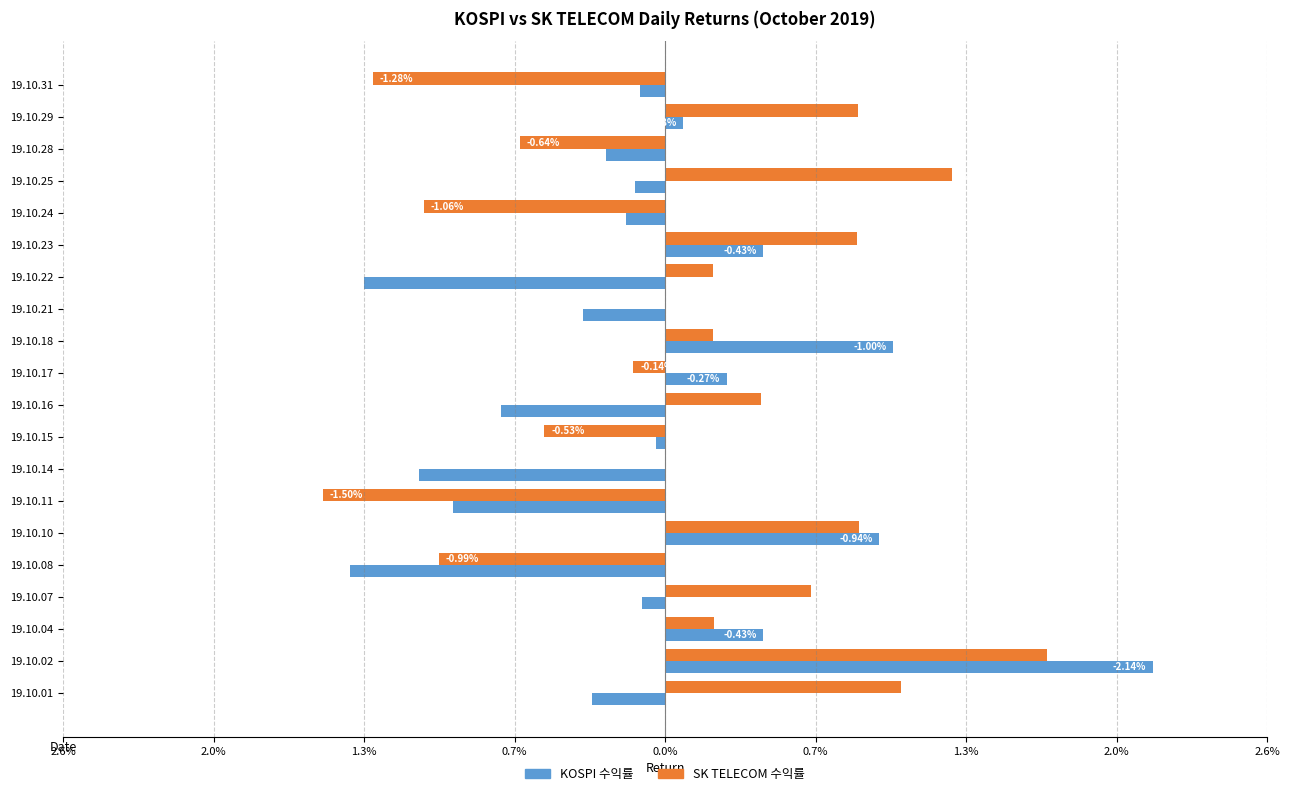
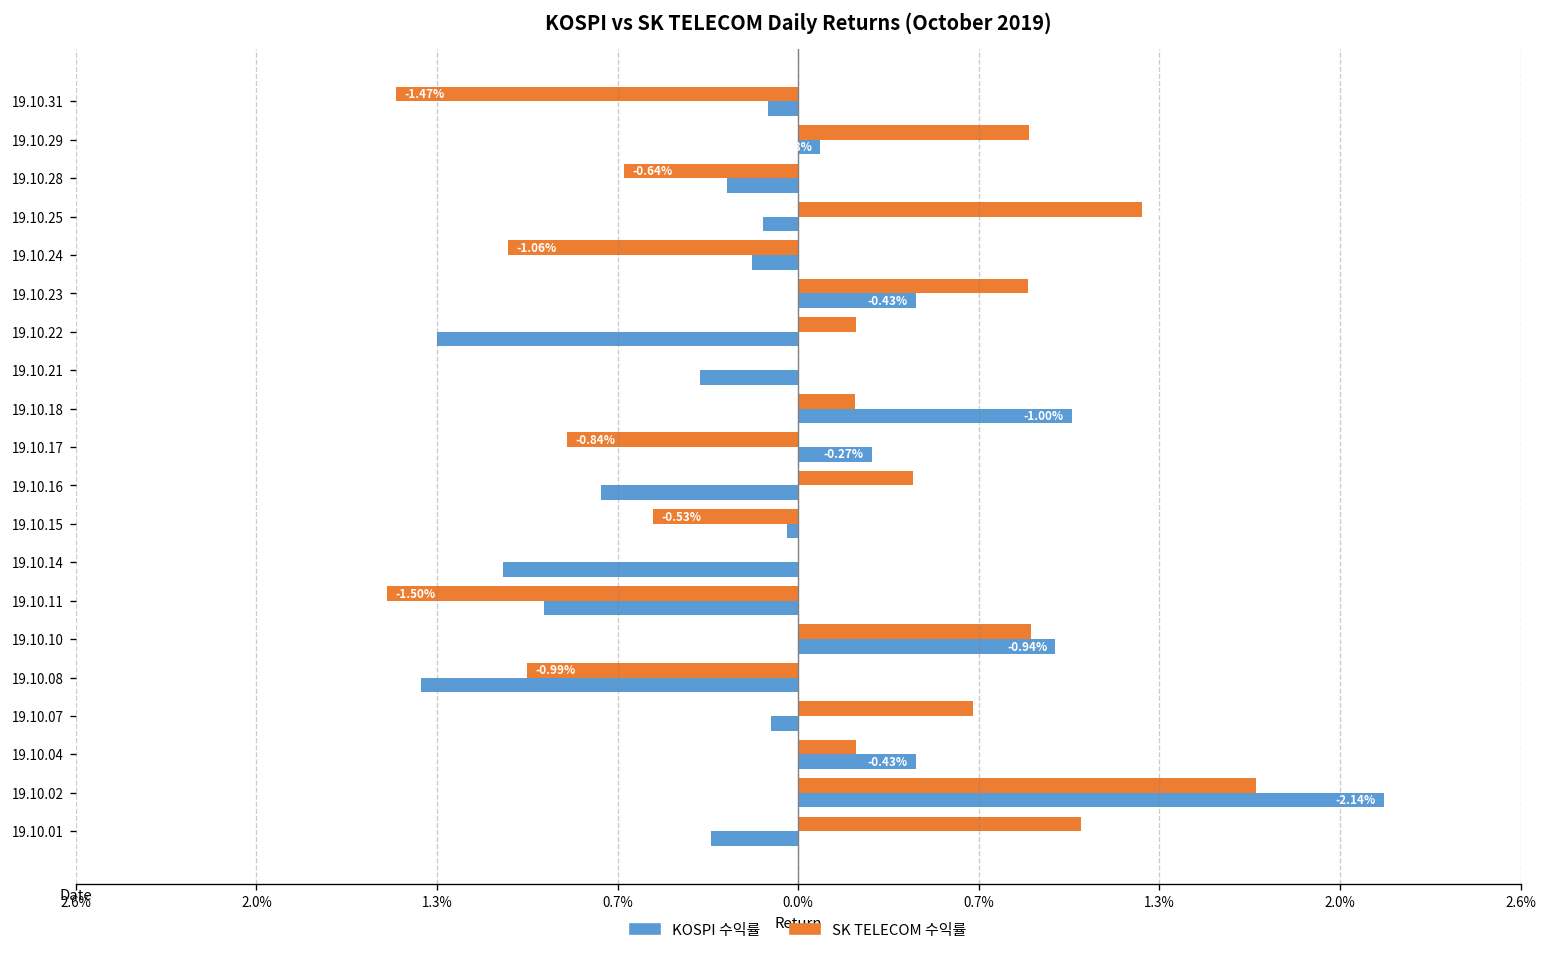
  {
    "SK TELECOM 수익률": {
-     "19.10.31": "-1.28%",
+     "19.10.31": "-1.47%",
      "19.10.28": "-0.64%",
      "19.10.24": "-1.06%",
-     "19.10.17": "-0.14%",
+     "19.10.17": "-0.84%",
      "19.10.15": "-0.53%",
      "19.10.11": "-1.50%",
      "19.10.08": "-0.99%"
    }
  }
